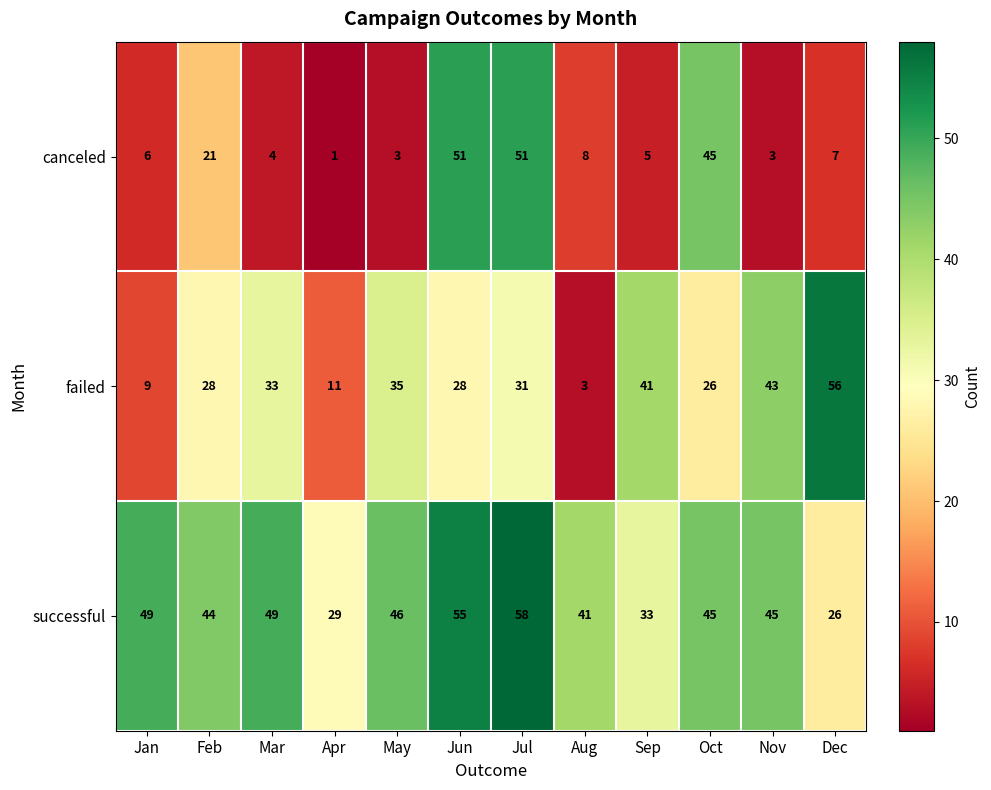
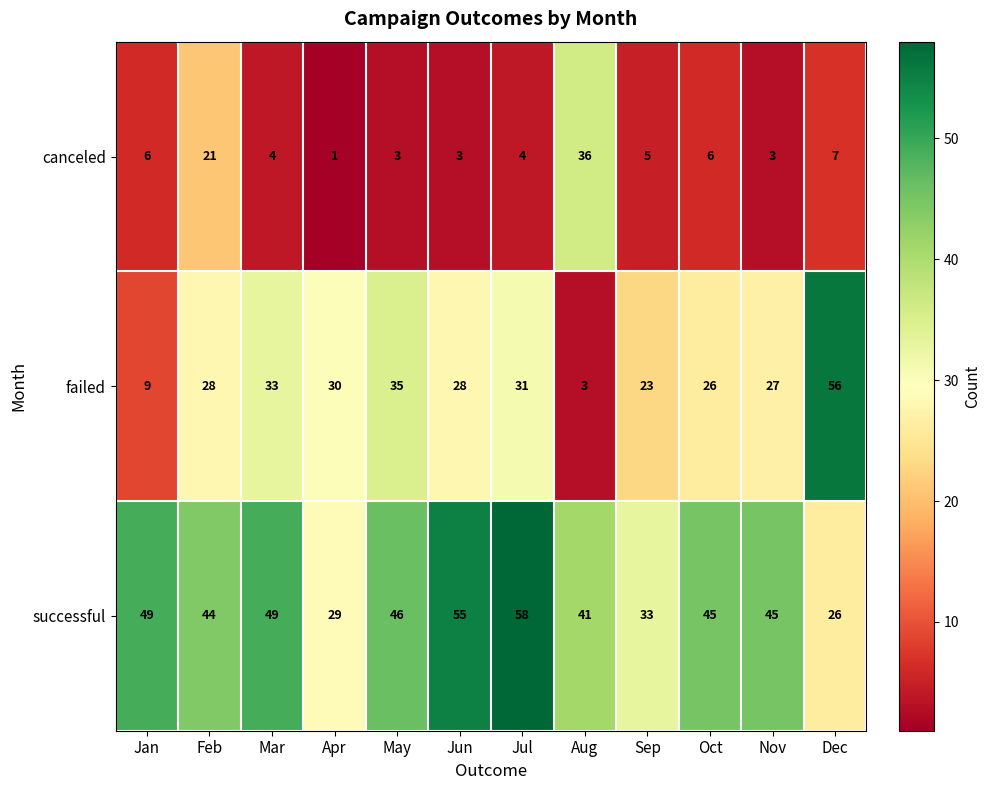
  {
    "canceled": {
      "Jan": 6,
      "Feb": 21,
      "Mar": 4,
      "Apr": 1,
      "May": 3,
-     "Jun": 51,
-     "Jul": 51,
-     "Aug": 8,
+     "Jun": 3,
+     "Jul": 4,
+     "Aug": 36,
      "Sep": 5,
-     "Oct": 45,
+     "Oct": 6,
      "Nov": 3,
      "Dec": 7
    },
    "failed": {
      "Jan": 9,
      "Feb": 28,
      "Mar": 33,
-     "Apr": 11,
+     "Apr": 30,
      "May": 35,
      "Jun": 28,
      "Jul": 31,
      "Aug": 3,
-     "Sep": 41,
+     "Sep": 23,
      "Oct": 26,
-     "Nov": 43,
+     "Nov": 27,
      "Dec": 56
    },
    "successful": {
      "Jan": 49,
      "Feb": 44,
      "Mar": 49,
      "Apr": 29,
      "May": 46,
      "Jun": 55,
      "Jul": 58,
      "Aug": 41,
      "Sep": 33,
      "Oct": 45,
      "Nov": 45,
      "Dec": 26
    }
  }
